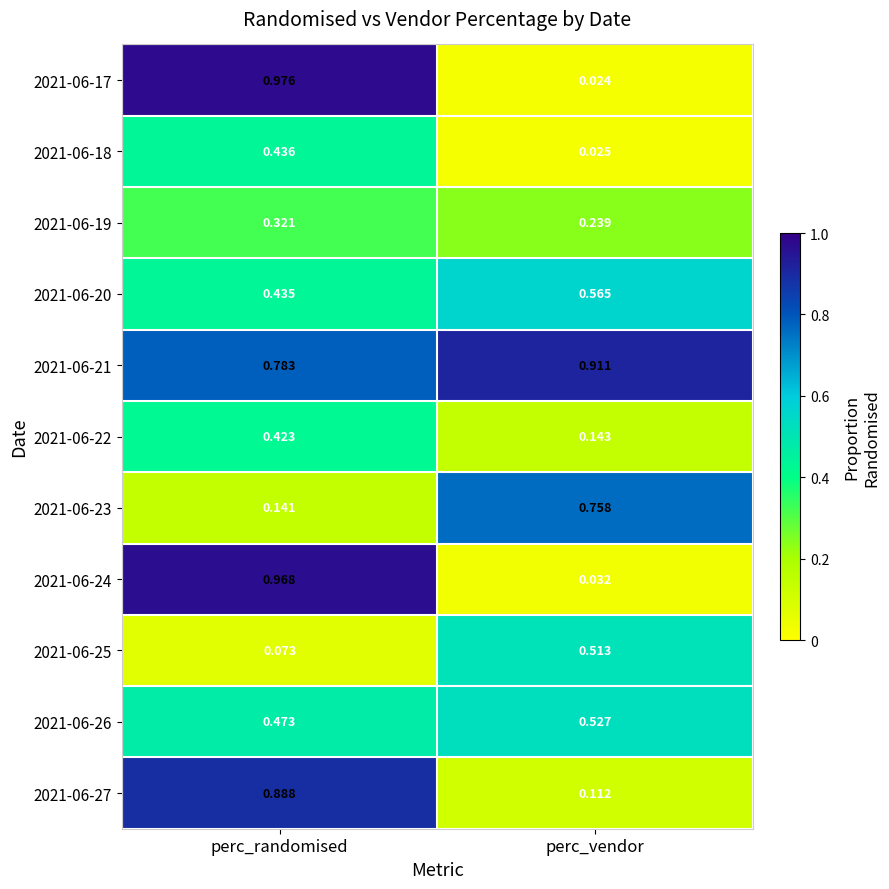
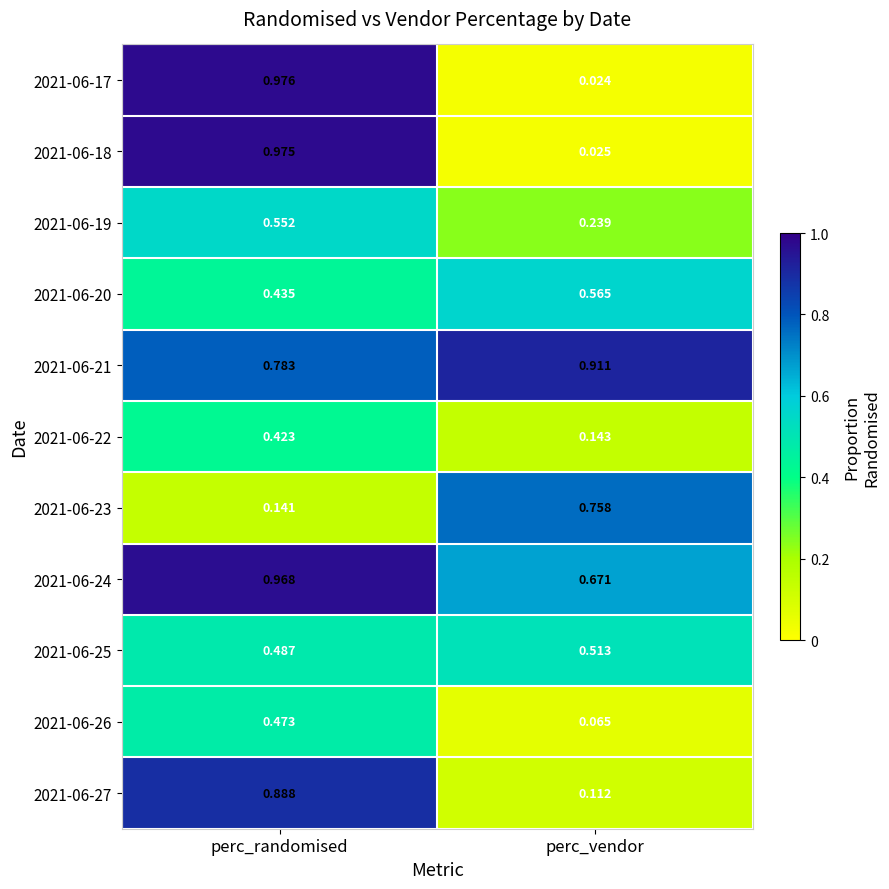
  {
    "2021-06-17": {
      "perc_randomised": 0.976,
      "perc_vendor": 0.024
    },
    "2021-06-18": {
-     "perc_randomised": 0.436,
+     "perc_randomised": 0.975,
      "perc_vendor": 0.025
    },
    "2021-06-19": {
-     "perc_randomised": 0.321,
+     "perc_randomised": 0.552,
      "perc_vendor": 0.239
    },
    "2021-06-20": {
      "perc_randomised": 0.435,
      "perc_vendor": 0.565
    },
    "2021-06-21": {
      "perc_randomised": 0.783,
      "perc_vendor": 0.911
    },
    "2021-06-22": {
      "perc_randomised": 0.423,
      "perc_vendor": 0.143
    },
    "2021-06-23": {
      "perc_randomised": 0.141,
      "perc_vendor": 0.758
    },
    "2021-06-24": {
      "perc_randomised": 0.968,
-     "perc_vendor": 0.032
+     "perc_vendor": 0.671
    },
    "2021-06-25": {
-     "perc_randomised": 0.073,
+     "perc_randomised": 0.487,
      "perc_vendor": 0.513
    },
    "2021-06-26": {
      "perc_randomised": 0.473,
-     "perc_vendor": 0.527
+     "perc_vendor": 0.065
    },
    "2021-06-27": {
      "perc_randomised": 0.888,
      "perc_vendor": 0.112
    }
  }
